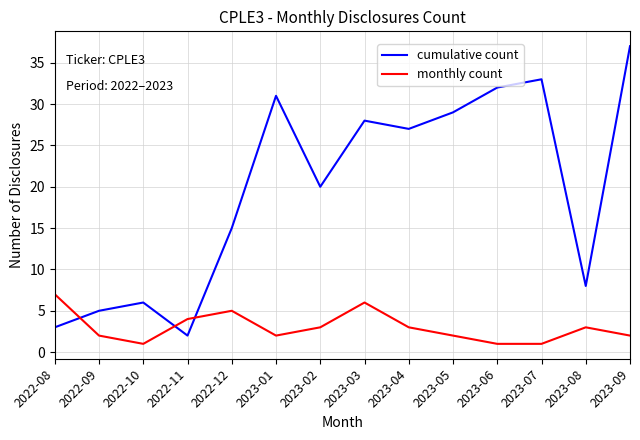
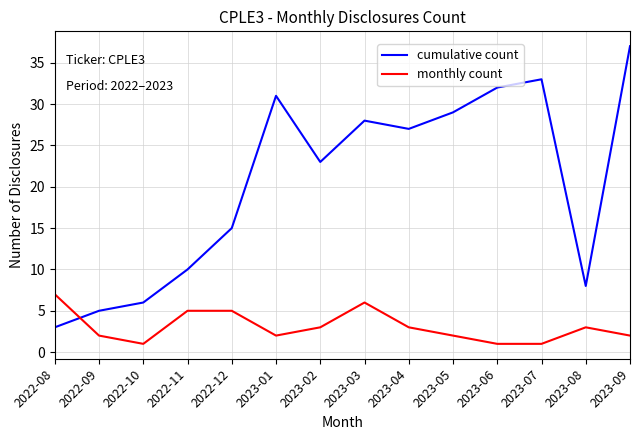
  {
    "cumulative count": {
      "2022-08": 3,
      "2022-09": 5,
      "2022-10": 6,
-     "2022-11": 2,
+     "2022-11": 10,
      "2022-12": 15,
      "2023-01": 31,
-     "2023-02": 20,
+     "2023-02": 23,
      "2023-03": 28,
      "2023-04": 27,
      "2023-05": 29,
      "2023-06": 32,
      "2023-07": 33,
      "2023-08": 8,
      "2023-09": 37
    },
    "monthly count": {
      "2022-08": 7,
      "2022-09": 2,
      "2022-10": 1,
-     "2022-11": 4,
+     "2022-11": 5,
      "2022-12": 5,
      "2023-01": 2,
      "2023-02": 3,
      "2023-03": 6,
      "2023-04": 3,
      "2023-05": 2,
      "2023-06": 1,
      "2023-07": 1,
      "2023-08": 3,
      "2023-09": 2
    }
  }
